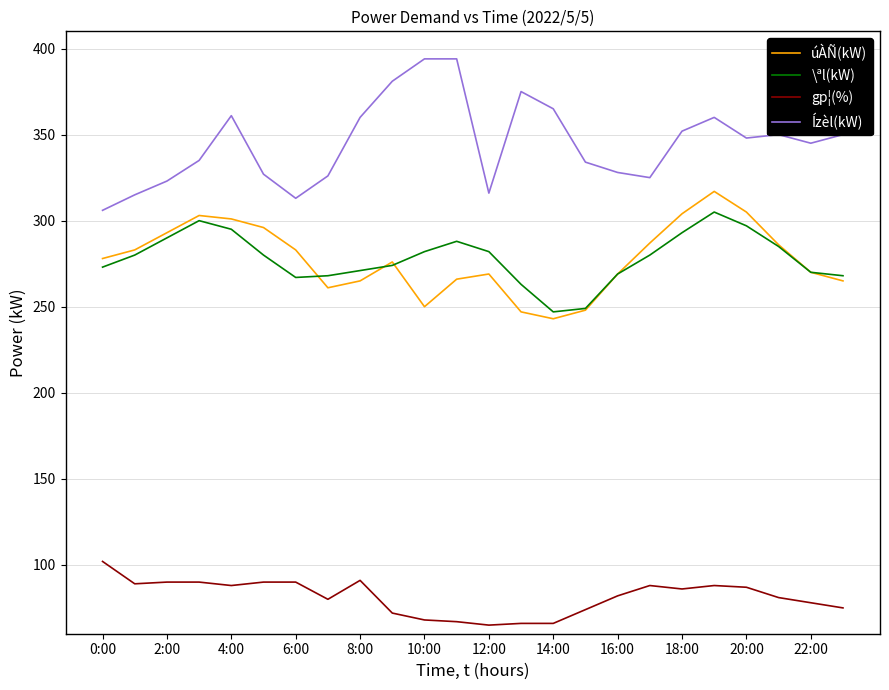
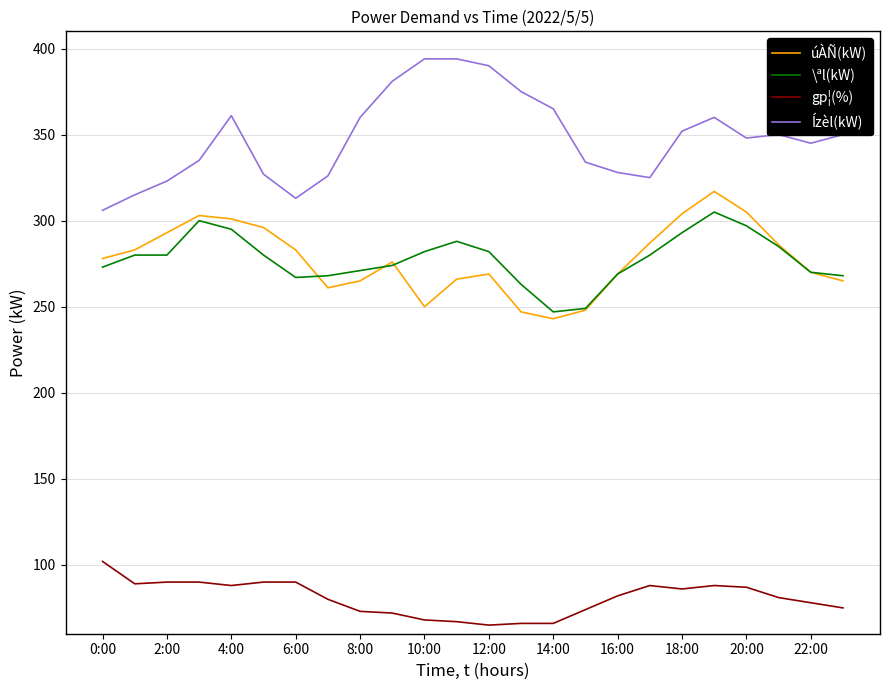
  {
    "úÀÑ(kW)": {
      "0:00": 278,
      "2:00": 293,
      "4:00": 301,
      "6:00": 283,
      "8:00": 265,
      "10:00": 250,
      "12:00": 269,
      "14:00": 243,
      "18:00": 304,
      "20:00": 305
    },
    "\\ªl(kW)": {
      "0:00": 273,
-     "2:00": 290,
+     "2:00": 280,
      "4:00": 295,
      "6:00": 267,
      "8:00": 271,
      "10:00": 282,
      "12:00": 282,
      "14:00": 247,
      "18:00": 293,
      "20:00": 297
    },
    "gp¦(%)": {
      "0:00": 102,
      "2:00": 90,
      "4:00": 88,
      "6:00": 90,
-     "8:00": 91,
+     "8:00": 73,
      "10:00": 68,
      "12:00": 65,
      "14:00": 66,
      "16:00": 82,
      "18:00": 86,
      "20:00": 87,
      "22:00": 78
    },
    "Ízèl(kW)": {
      "0:00": 306,
      "2:00": 323,
      "4:00": 361,
      "6:00": 313,
      "8:00": 360,
      "10:00": 394,
-     "12:00": 316,
+     "12:00": 390,
      "14:00": 365,
      "16:00": 328,
      "18:00": 352,
      "20:00": 348,
      "22:00": 345
    }
  }
